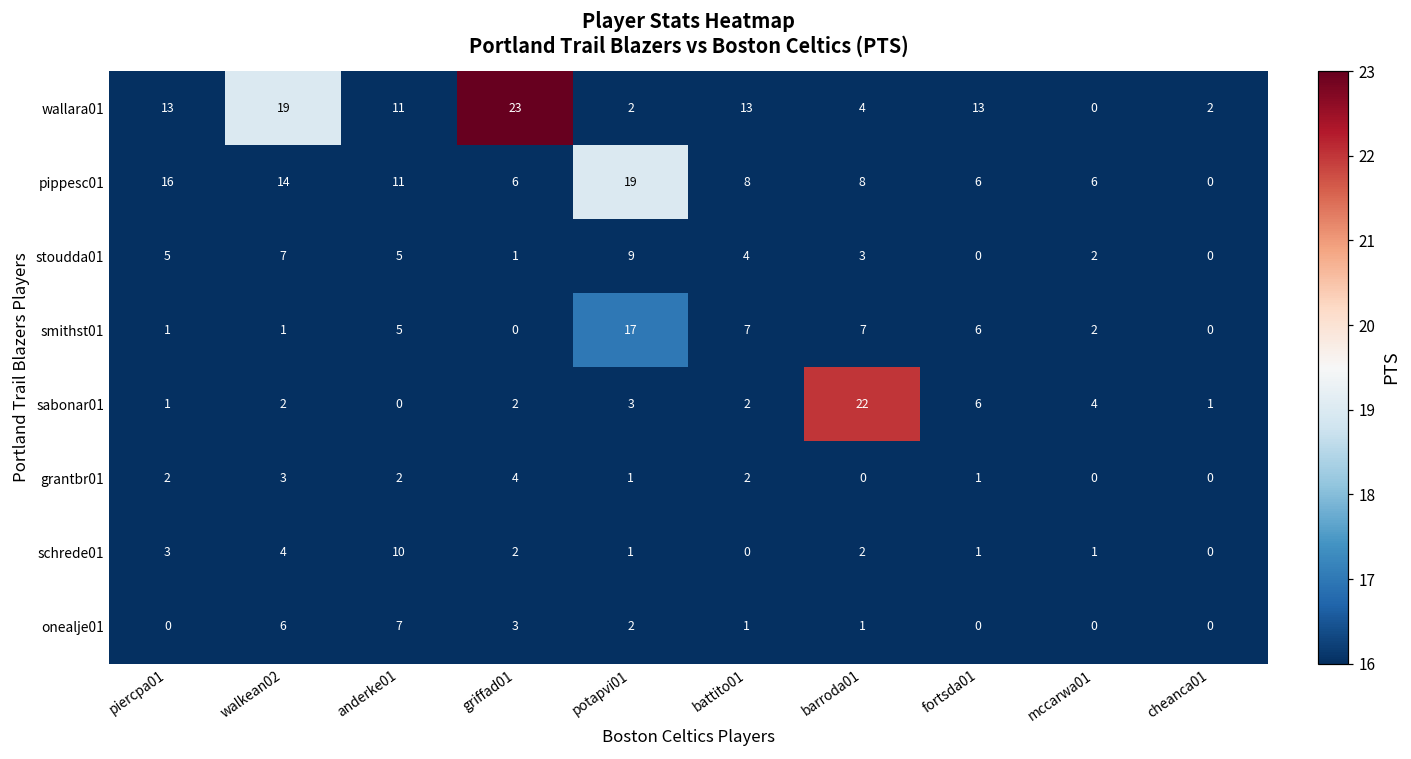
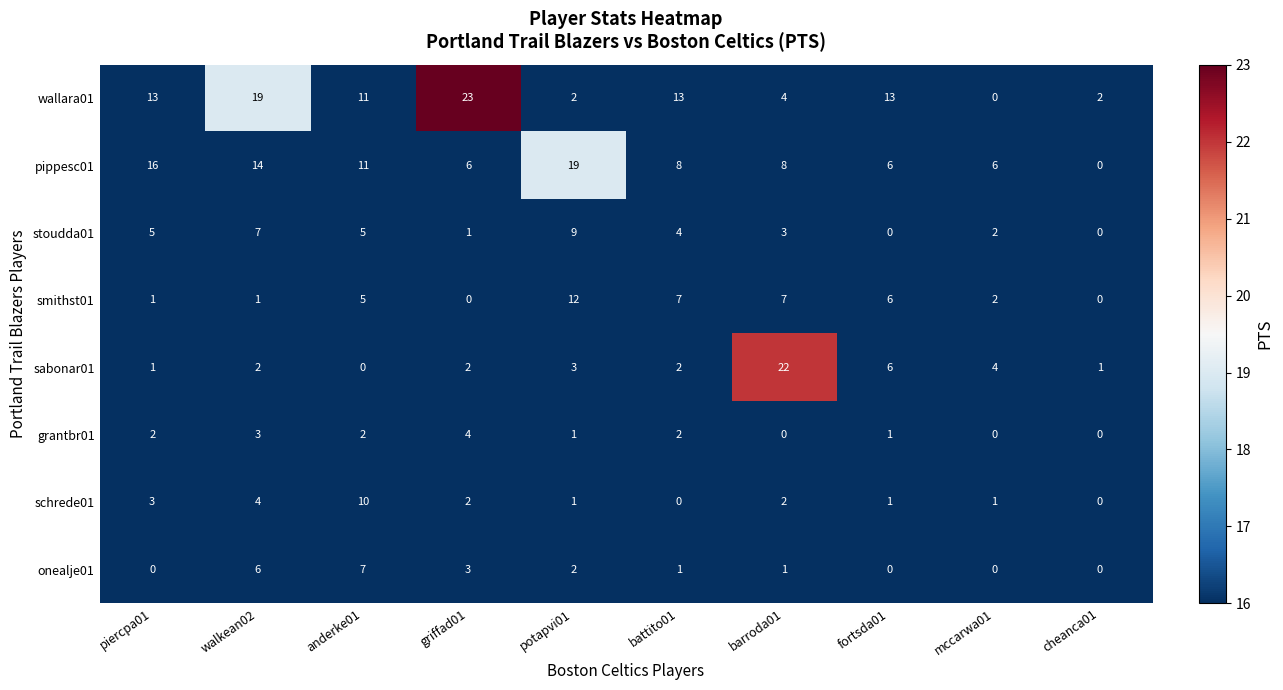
  {
    "wallara01": {
      "piercpa01": 13,
      "walkean02": 19,
      "anderke01": 11,
      "griffad01": 23,
      "potapvi01": 2,
      "battito01": 13,
      "barroda01": 4,
      "fortsda01": 13,
      "mccarwa01": 0,
      "cheanca01": 2
    },
    "pippesc01": {
      "piercpa01": 16,
      "walkean02": 14,
      "anderke01": 11,
      "griffad01": 6,
      "potapvi01": 19,
      "battito01": 8,
      "barroda01": 8,
      "fortsda01": 6,
      "mccarwa01": 6,
      "cheanca01": 0
    },
    "stoudda01": {
      "piercpa01": 5,
      "walkean02": 7,
      "anderke01": 5,
      "griffad01": 1,
      "potapvi01": 9,
      "battito01": 4,
      "barroda01": 3,
      "fortsda01": 0,
      "mccarwa01": 2,
      "cheanca01": 0
    },
    "smithst01": {
      "piercpa01": 1,
      "walkean02": 1,
      "anderke01": 5,
      "griffad01": 0,
-     "potapvi01": 17,
+     "potapvi01": 12,
      "battito01": 7,
      "barroda01": 7,
      "fortsda01": 6,
      "mccarwa01": 2,
      "cheanca01": 0
    },
    "sabonar01": {
      "piercpa01": 1,
      "walkean02": 2,
      "anderke01": 0,
      "griffad01": 2,
      "potapvi01": 3,
      "battito01": 2,
      "barroda01": 22,
      "fortsda01": 6,
      "mccarwa01": 4,
      "cheanca01": 1
    },
    "grantbr01": {
      "piercpa01": 2,
      "walkean02": 3,
      "anderke01": 2,
      "griffad01": 4,
      "potapvi01": 1,
      "battito01": 2,
      "barroda01": 0,
      "fortsda01": 1,
      "mccarwa01": 0,
      "cheanca01": 0
    },
    "schrede01": {
      "piercpa01": 3,
      "walkean02": 4,
      "anderke01": 10,
      "griffad01": 2,
      "potapvi01": 1,
      "battito01": 0,
      "barroda01": 2,
      "fortsda01": 1,
      "mccarwa01": 1,
      "cheanca01": 0
    },
    "onealje01": {
      "piercpa01": 0,
      "walkean02": 6,
      "anderke01": 7,
      "griffad01": 3,
      "potapvi01": 2,
      "battito01": 1,
      "barroda01": 1,
      "fortsda01": 0,
      "mccarwa01": 0,
      "cheanca01": 0
    }
  }
